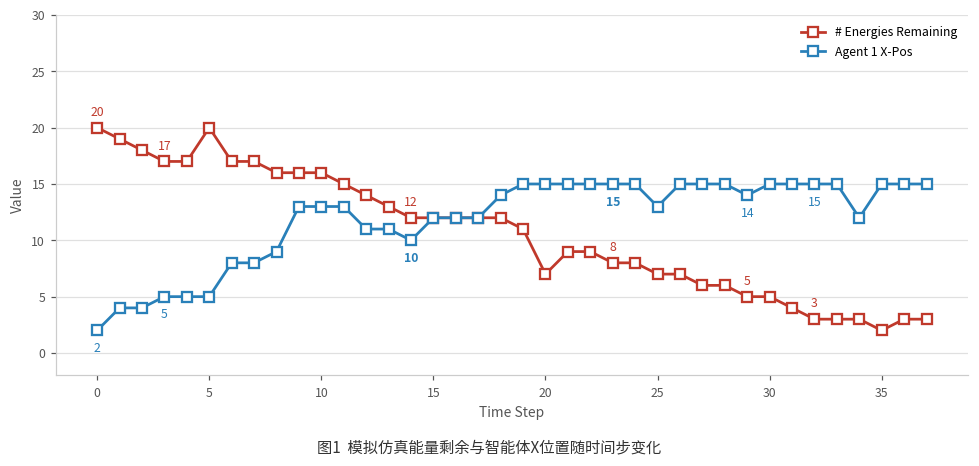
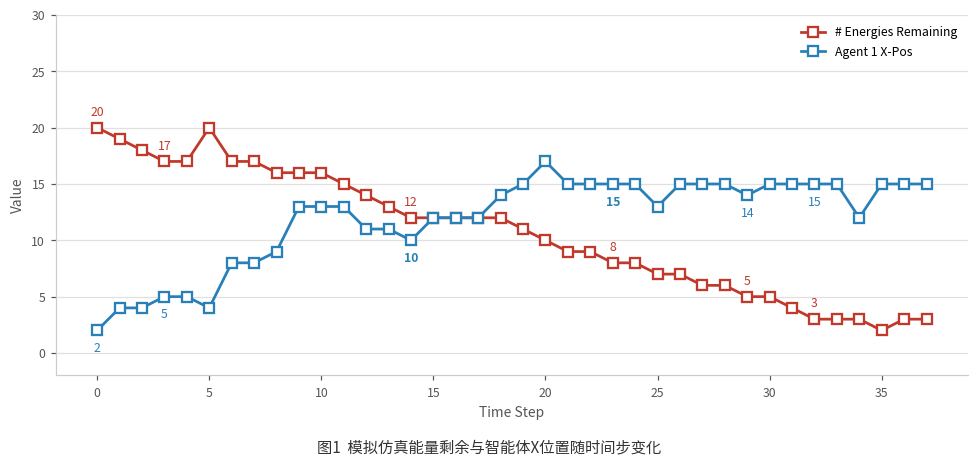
  {
    "# Energies Remaining": {
      "5": 20,
      "10": 16,
-     "20": 7,
+     "20": 10,
      "25": 7,
      "35": 2
    },
    "Agent 1 X-Pos": {
-     "5": 5,
+     "5": 4,
      "10": 13,
-     "20": 15,
+     "20": 17,
      "25": 13,
      "30": 15,
      "35": 15
    }
  }
